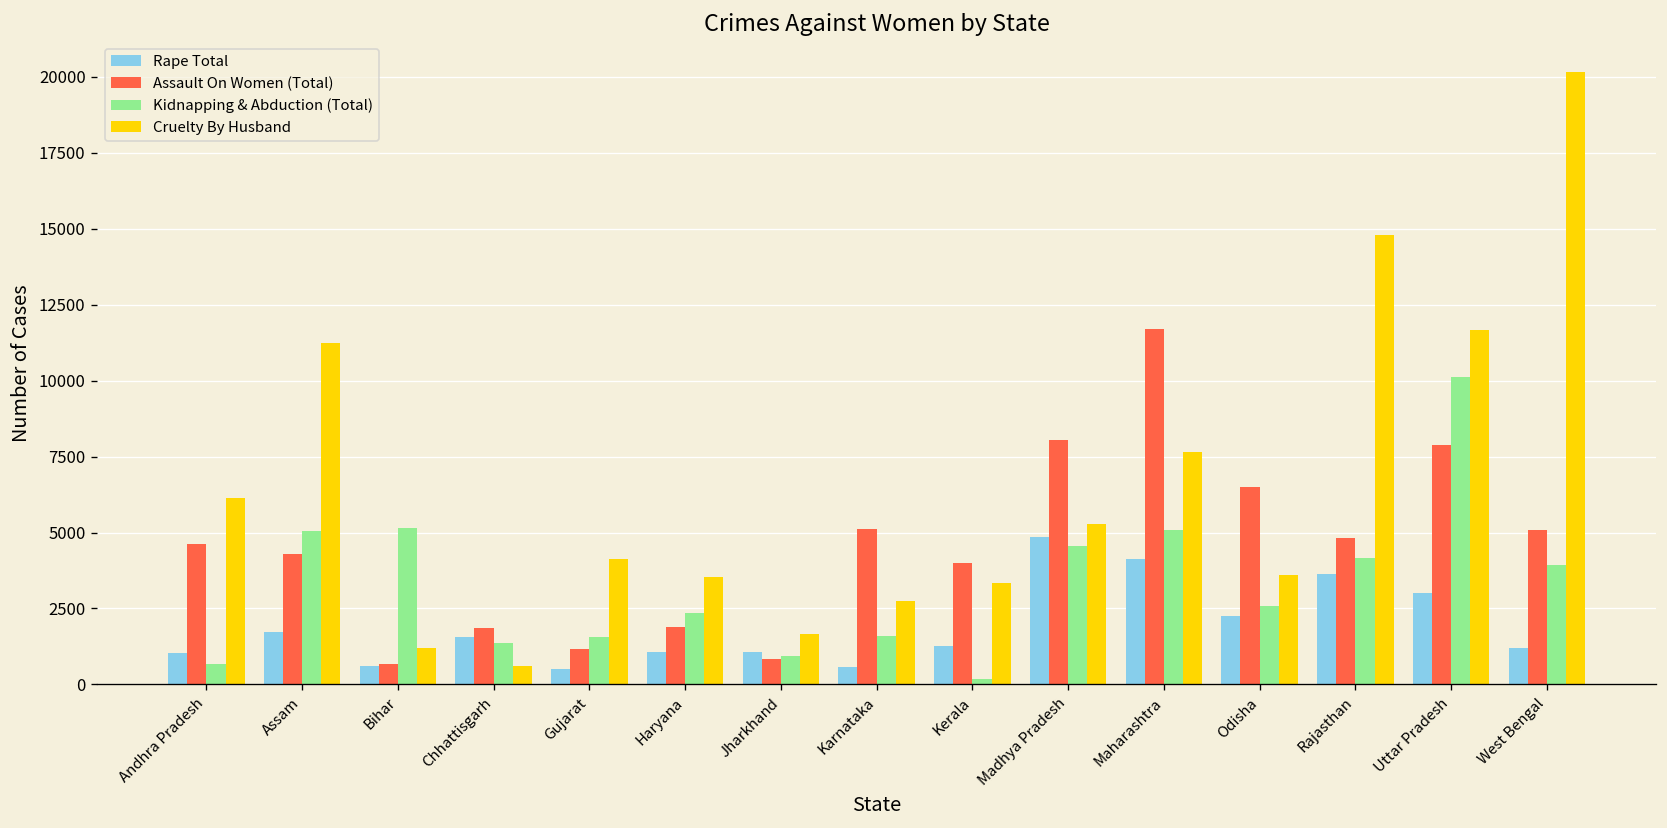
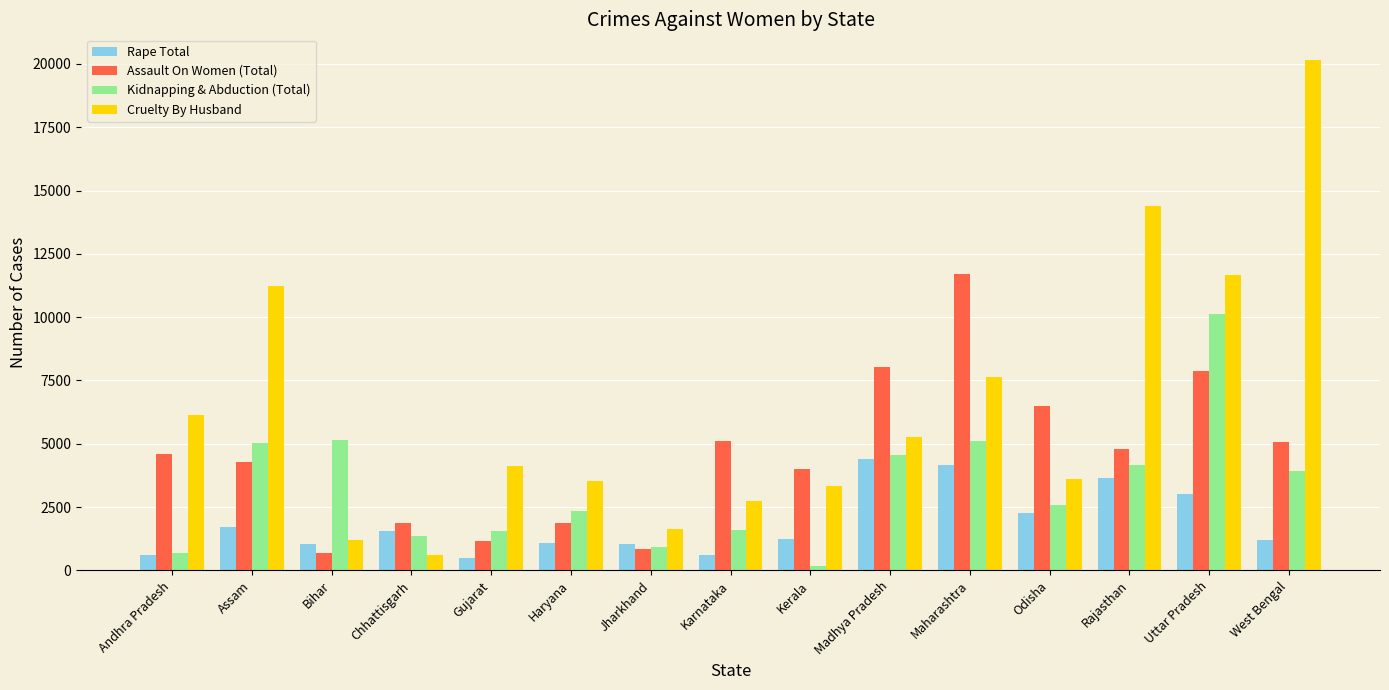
  {
    "Rape Total": {
-     "Andhra Pradesh": 1000,
+     "Andhra Pradesh": 600,
      "Assam": 1700,
-     "Bihar": 600,
+     "Bihar": 1000,
      "Chhattisgarh": 1600,
      "Gujarat": 500,
      "Haryana": 1100,
      "Jharkhand": 1100,
      "Karnataka": 600,
      "Kerala": 1300,
-     "Madhya Pradesh": 4800,
+     "Madhya Pradesh": 4400,
      "Maharashtra": 4100,
      "Odisha": 2300,
      "Rajasthan": 3600,
      "Uttar Pradesh": 3000,
      "West Bengal": 1200
    },
    "Assault On Women (Total)": {
      "Andhra Pradesh": 4600,
      "Assam": 4300,
      "Bihar": 700,
      "Chhattisgarh": 1900,
      "Gujarat": 1200,
      "Haryana": 1900,
      "Jharkhand": 800,
      "Karnataka": 5100,
      "Kerala": 4000,
      "Madhya Pradesh": 8000,
      "Maharashtra": 11700,
      "Odisha": 6500,
      "Rajasthan": 4800,
      "Uttar Pradesh": 7900,
      "West Bengal": 5100
    },
    "Kidnapping & Abduction (Total)": {
      "Andhra Pradesh": 700,
      "Assam": 5000,
      "Bihar": 5200,
      "Chhattisgarh": 1400,
      "Gujarat": 1600,
      "Haryana": 2300,
      "Jharkhand": 900,
      "Karnataka": 1600,
      "Kerala": 200,
      "Madhya Pradesh": 4500,
      "Maharashtra": 5100,
      "Odisha": 2600,
      "Rajasthan": 4200,
      "Uttar Pradesh": 10100,
      "West Bengal": 3900
    },
    "Cruelty By Husband": {
      "Andhra Pradesh": 6100,
      "Assam": 11200,
      "Bihar": 1200,
      "Chhattisgarh": 600,
      "Gujarat": 4100,
      "Haryana": 3500,
      "Jharkhand": 1700,
      "Karnataka": 2700,
      "Kerala": 3300,
      "Madhya Pradesh": 5300,
      "Maharashtra": 7600,
      "Odisha": 3600,
-     "Rajasthan": 14800,
+     "Rajasthan": 14400,
      "Uttar Pradesh": 11700,
      "West Bengal": 20200
    }
  }
